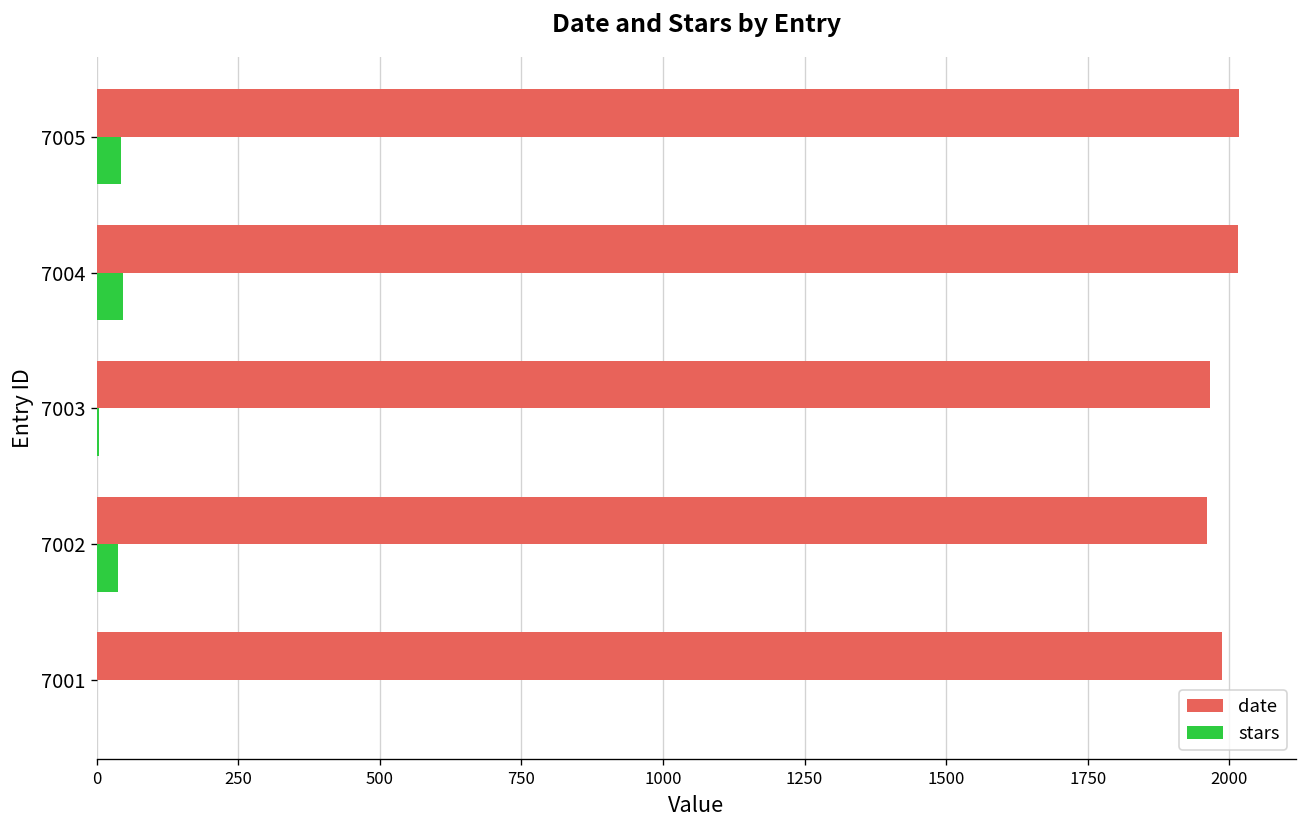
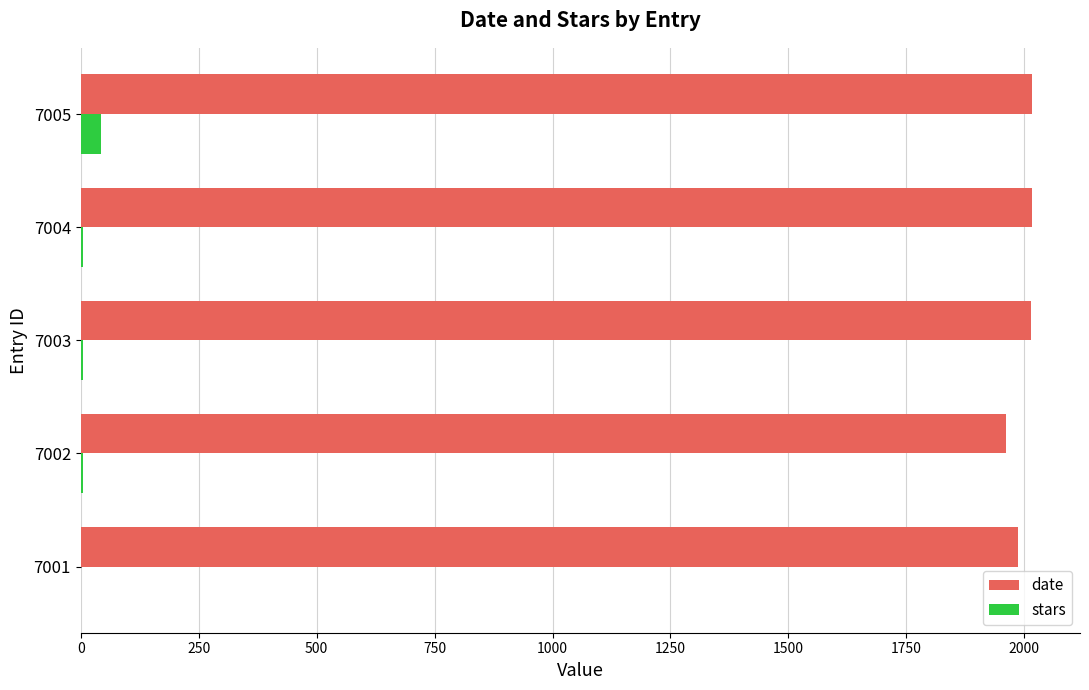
  {
    "date": {
      "7005": 2020,
      "7004": 2020,
-     "7003": 1970,
+     "7003": 2020,
      "7002": 1960,
      "7001": 1990
    },
    "stars": {
      "7005": 40,
-     "7004": 50,
-     "7002": 40
+     "7004": 10,
+     "7002": 10
    }
  }
